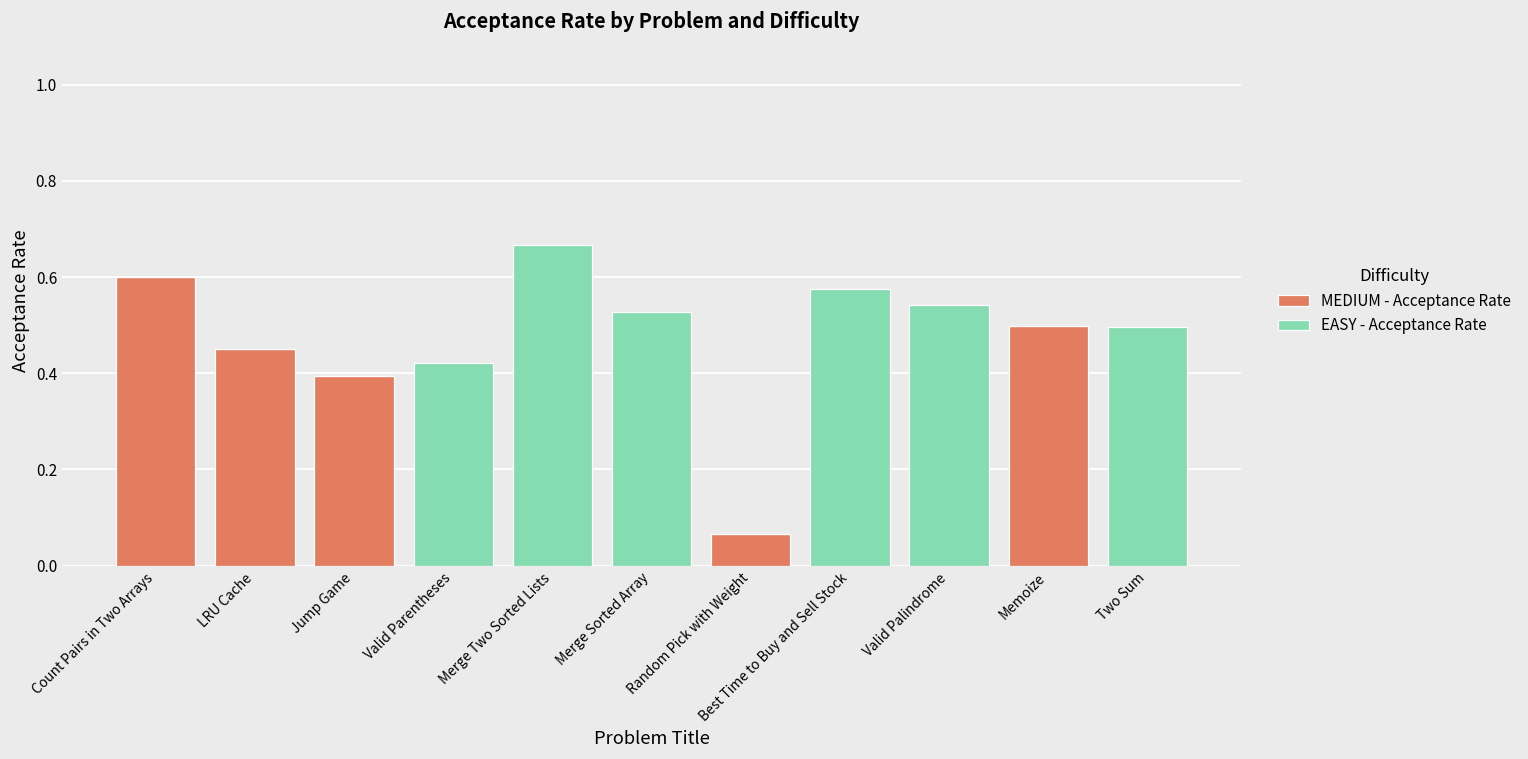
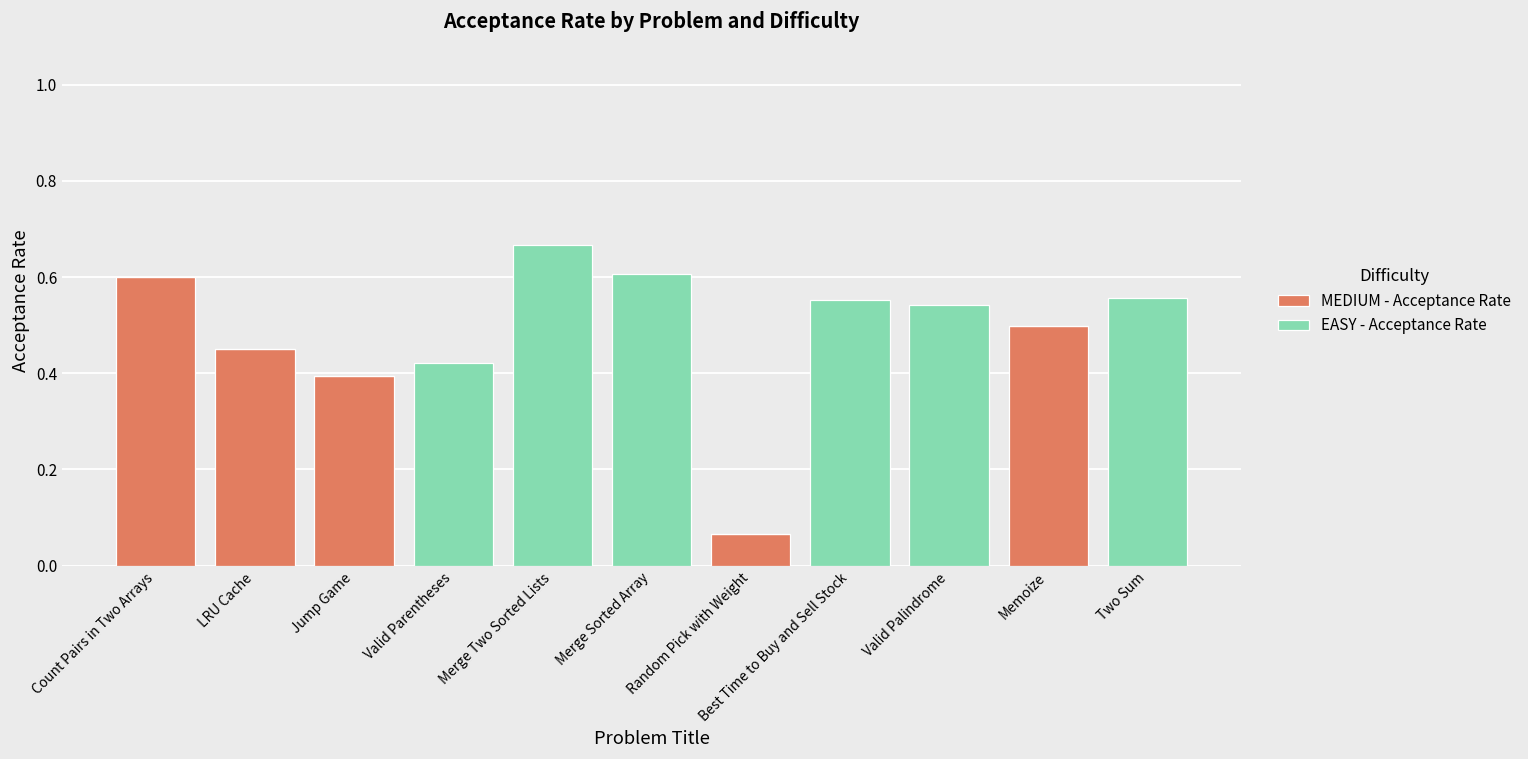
  {
    "MEDIUM - Acceptance Rate": {
      "Count Pairs in Two Arrays": 0.60,
      "LRU Cache": 0.45,
      "Jump Game": 0.39,
      "Valid Parentheses": 0.00,
      "Merge Two Sorted Lists": 0.00,
      "Merge Sorted Array": 0.00,
      "Random Pick with Weight": 0.07,
      "Best Time to Buy and Sell Stock": 0.00,
      "Valid Palindrome": 0.00,
      "Memoize": 0.50,
      "Two Sum": 0.00
    },
    "EASY - Acceptance Rate": {
-     "Merge Sorted Array": 0.53,
-     "Best Time to Buy and Sell Stock": 0.58,
-     "Two Sum": 0.50
+     "Merge Sorted Array": 0.61,
+     "Best Time to Buy and Sell Stock": 0.55,
+     "Two Sum": 0.56
    }
  }
